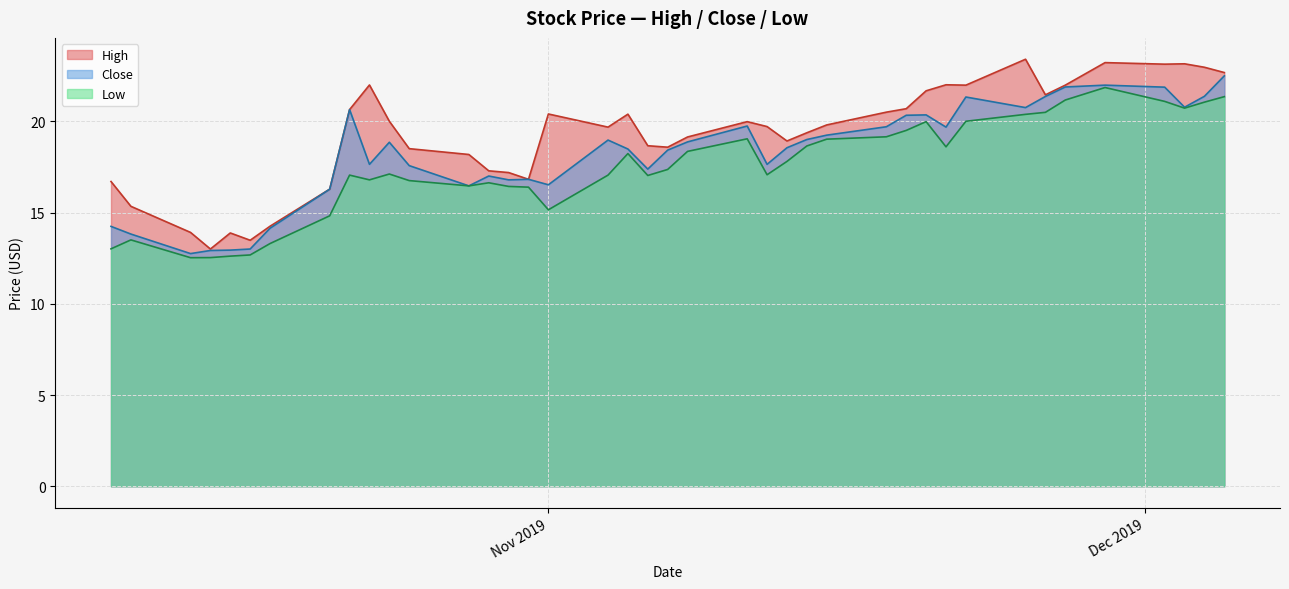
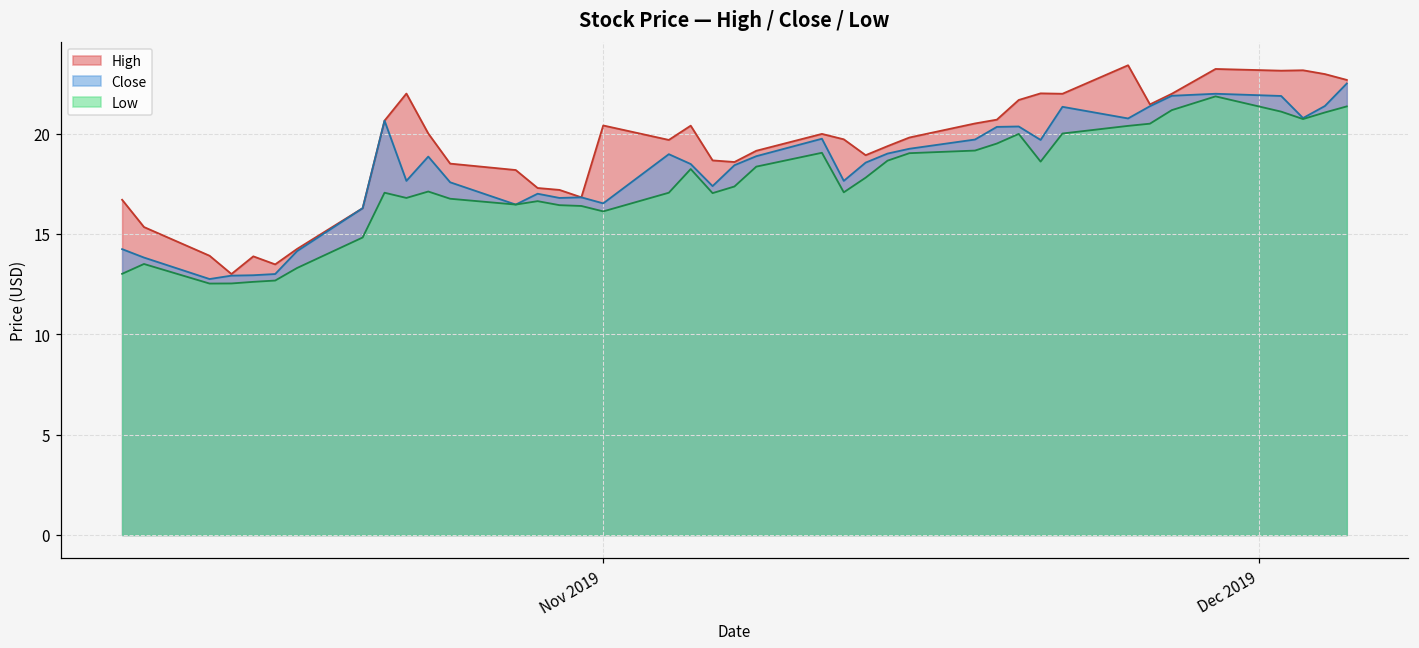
  {
    "High": {
      "Nov 2019": 20.4
    },
    "Close": {
      "Nov 2019": 16.5
    },
    "Low": {
-     "Nov 2019": 15.2
+     "Nov 2019": 16.1
    }
  }
